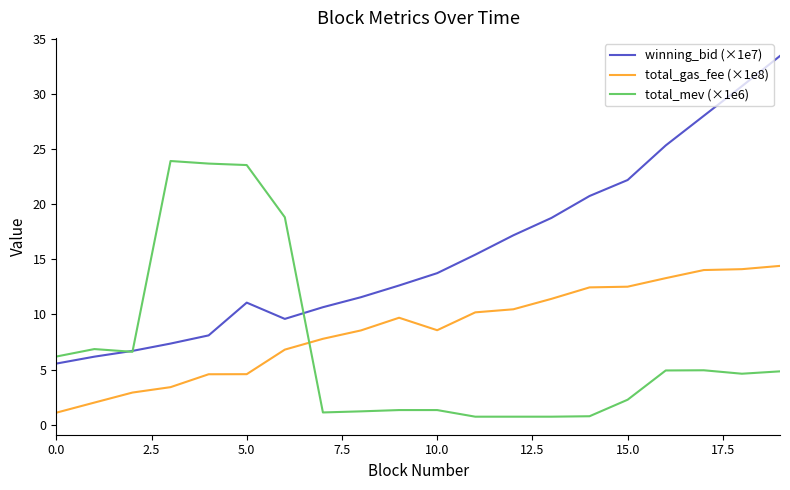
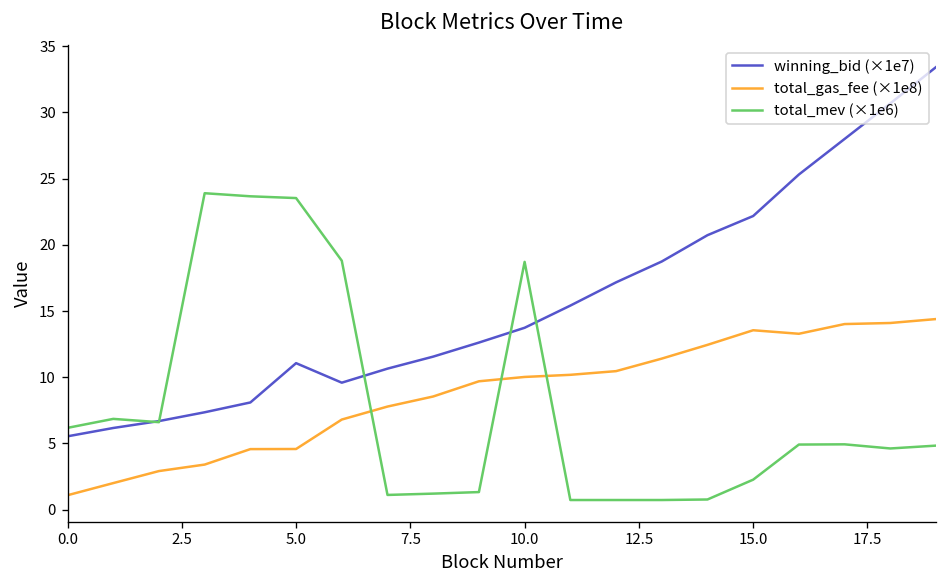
  {
    "winning_bid (×1e7)": {
      "0.0": 5.5,
      "5.0": 11.1,
      "10.0": 13.7,
      "15.0": 22.2
    },
    "total_gas_fee (×1e8)": {
      "0.0": 1.1,
      "5.0": 4.6,
-     "10.0": 8.6,
-     "15.0": 12.5
+     "10.0": 10.0,
+     "15.0": 13.6
    },
    "total_mev (×1e6)": {
      "0.0": 6.2,
      "5.0": 23.5,
-     "10.0": 1.3,
+     "10.0": 18.7,
      "15.0": 2.3
    }
  }
